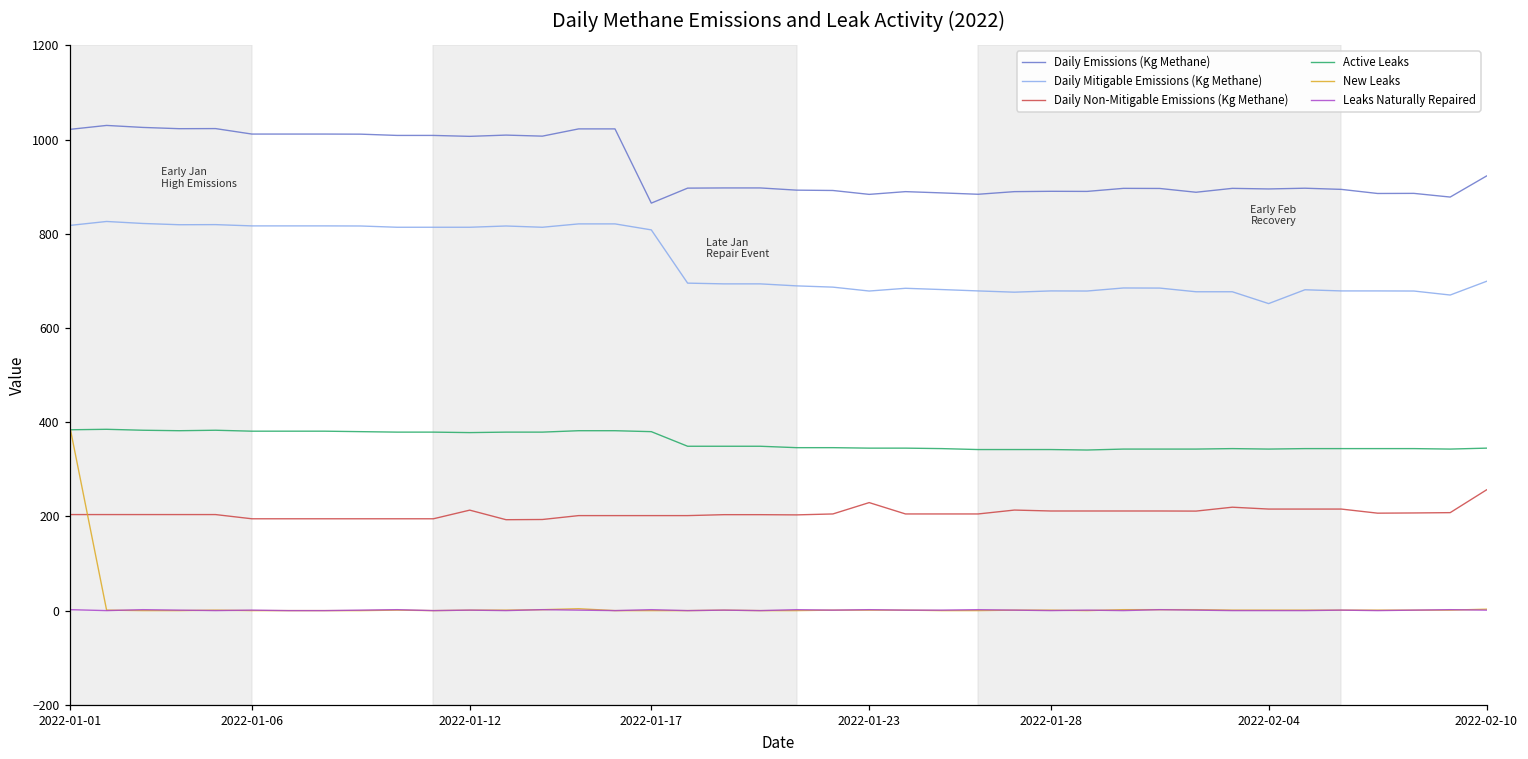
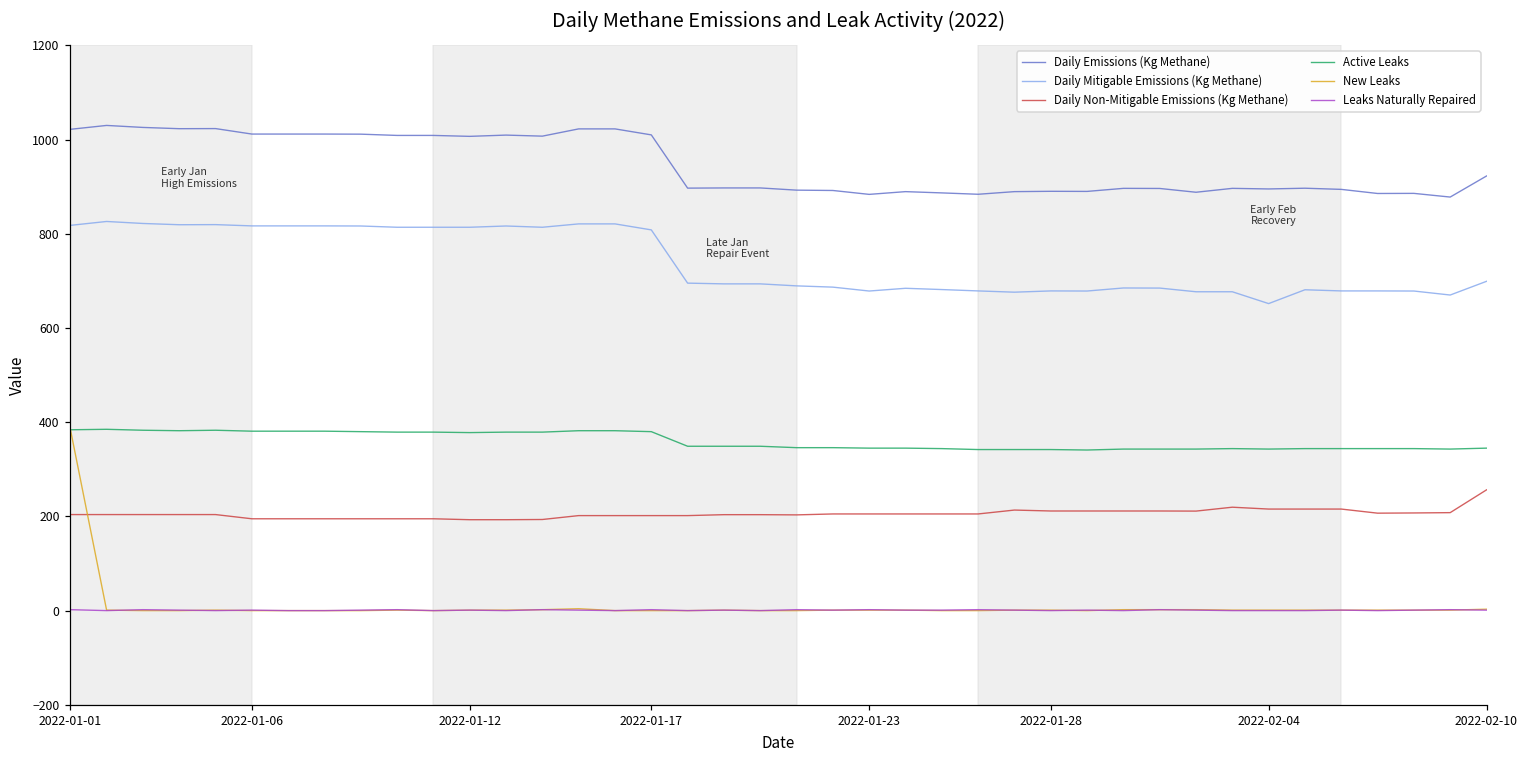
  {
    "Daily Emissions (Kg Methane)": {
      "2022-01-01": 1020,
      "2022-01-06": 1010,
      "2022-01-12": 1010,
-     "2022-01-17": 870,
+     "2022-01-17": 1010,
      "2022-01-23": 880,
      "2022-01-28": 890,
      "2022-02-04": 900,
      "2022-02-10": 920
    },
    "Daily Mitigable Emissions (Kg Methane)": {
      "2022-01-01": 820,
      "2022-01-06": 820,
      "2022-01-12": 810,
      "2022-01-17": 810,
      "2022-01-23": 680,
      "2022-01-28": 680,
      "2022-02-04": 650,
      "2022-02-10": 700
    },
    "Daily Non-Mitigable Emissions (Kg Methane)": {
      "2022-01-01": 200,
      "2022-01-06": 190,
-     "2022-01-12": 210,
+     "2022-01-12": 190,
      "2022-01-17": 200,
-     "2022-01-23": 230,
+     "2022-01-23": 210,
      "2022-01-28": 210,
      "2022-02-04": 220,
      "2022-02-10": 260
    },
    "Active Leaks": {
      "2022-01-06": 380,
      "2022-01-12": 380,
      "2022-01-17": 380,
      "2022-01-23": 350,
      "2022-01-28": 340,
      "2022-02-04": 340,
      "2022-02-10": 350
    },
    "Leaks Naturally Repaired": {
      "2022-01-01": 0
    }
  }
